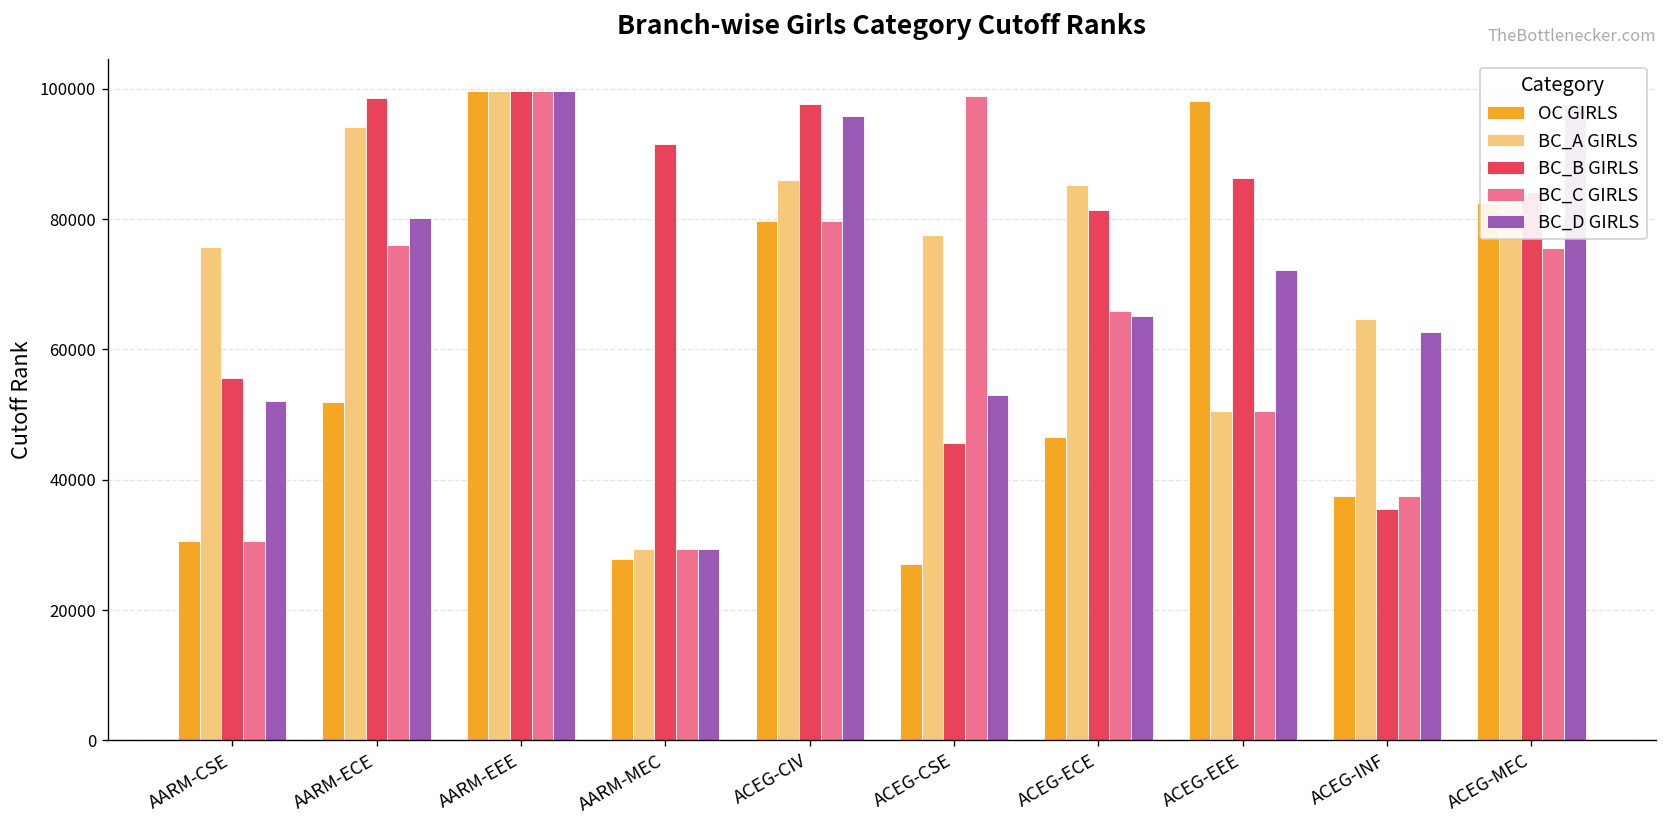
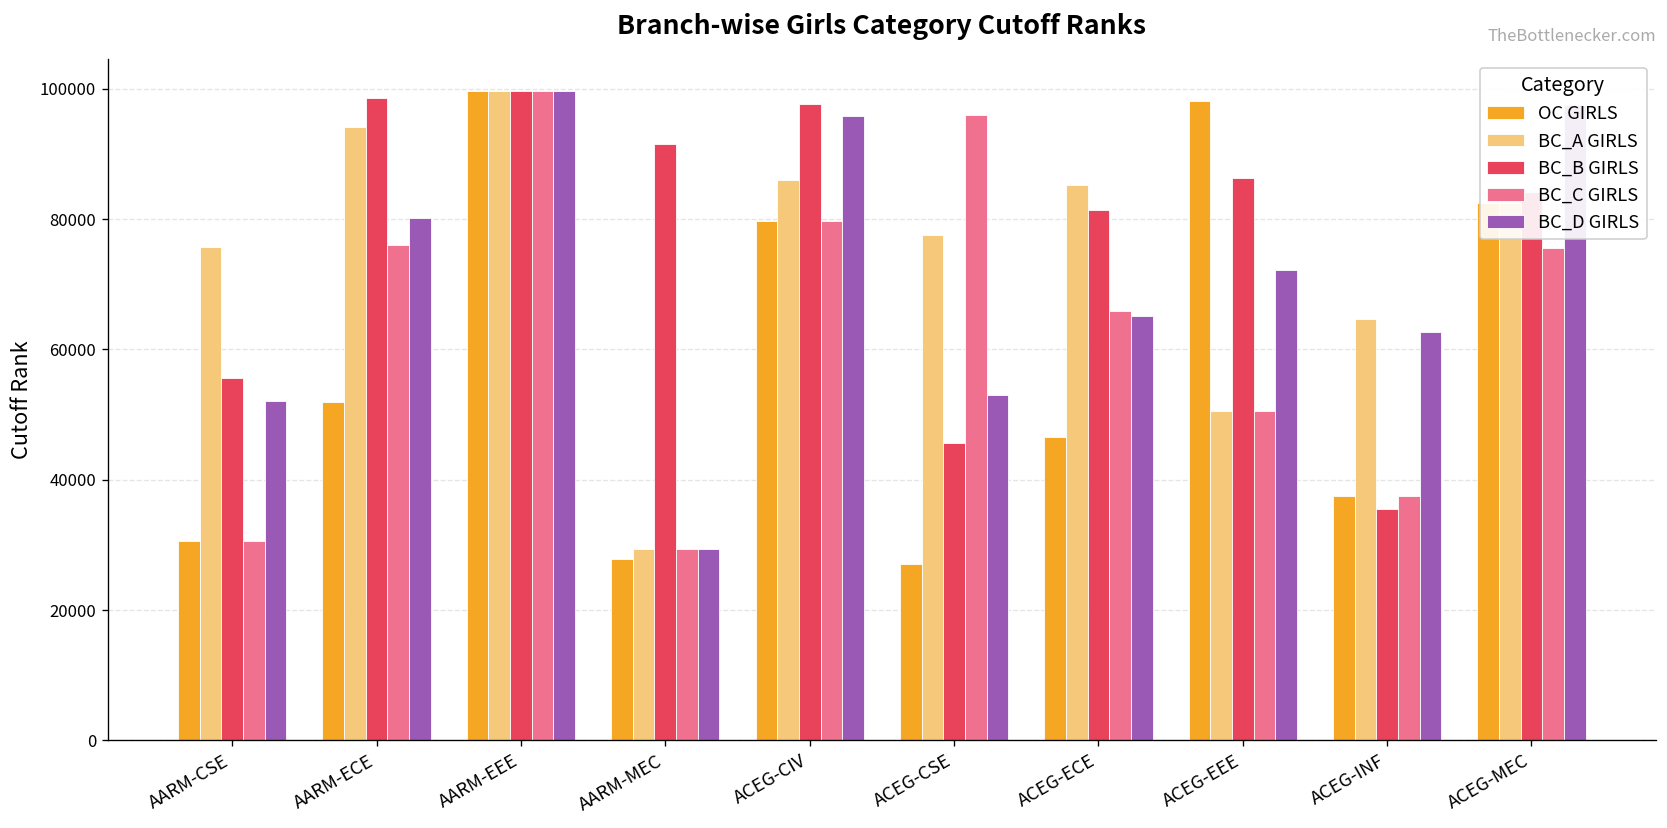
  {
    "OC GIRLS": {
      "AARM-CSE": 31000,
      "AARM-ECE": 52000,
      "AARM-EEE": 100000,
      "AARM-MEC": 28000,
      "ACEG-CIV": 80000,
      "ACEG-CSE": 27000,
      "ACEG-ECE": 47000,
      "ACEG-EEE": 98000,
      "ACEG-INF": 37000
    },
    "BC_A GIRLS": {
      "AARM-CSE": 76000,
      "AARM-ECE": 94000,
      "AARM-EEE": 100000,
      "AARM-MEC": 29000,
      "ACEG-CIV": 86000,
      "ACEG-CSE": 78000,
      "ACEG-ECE": 85000,
      "ACEG-EEE": 50000,
      "ACEG-INF": 65000
    },
    "BC_B GIRLS": {
      "AARM-CSE": 56000,
      "AARM-ECE": 99000,
      "AARM-EEE": 100000,
      "AARM-MEC": 92000,
      "ACEG-CIV": 98000,
      "ACEG-CSE": 46000,
      "ACEG-ECE": 81000,
      "ACEG-EEE": 86000,
      "ACEG-INF": 36000
    },
    "BC_C GIRLS": {
      "AARM-CSE": 31000,
      "AARM-ECE": 76000,
      "AARM-EEE": 100000,
      "AARM-MEC": 29000,
      "ACEG-CIV": 80000,
-     "ACEG-CSE": 99000,
+     "ACEG-CSE": 96000,
      "ACEG-ECE": 66000,
      "ACEG-EEE": 50000,
      "ACEG-INF": 37000
    },
    "BC_D GIRLS": {
      "AARM-CSE": 52000,
      "AARM-ECE": 80000,
      "AARM-EEE": 100000,
      "AARM-MEC": 29000,
      "ACEG-CIV": 96000,
      "ACEG-CSE": 53000,
      "ACEG-ECE": 65000,
      "ACEG-EEE": 72000,
      "ACEG-INF": 63000
    }
  }
